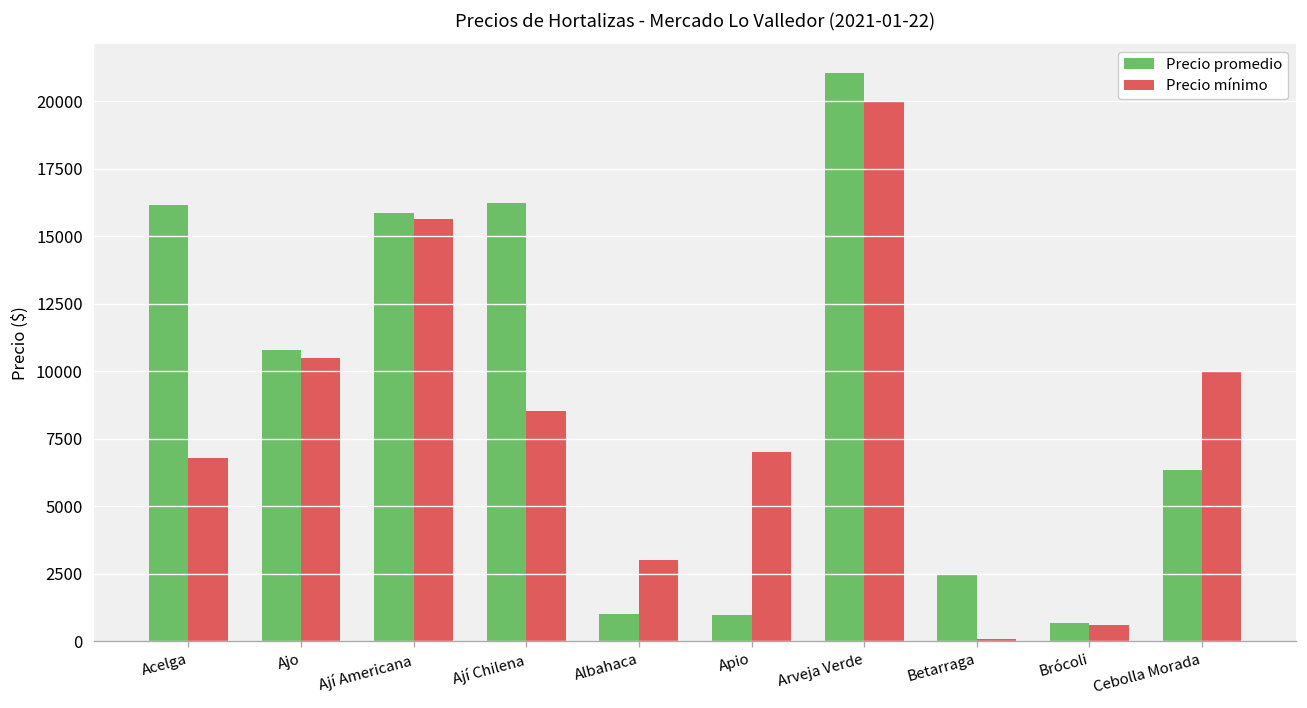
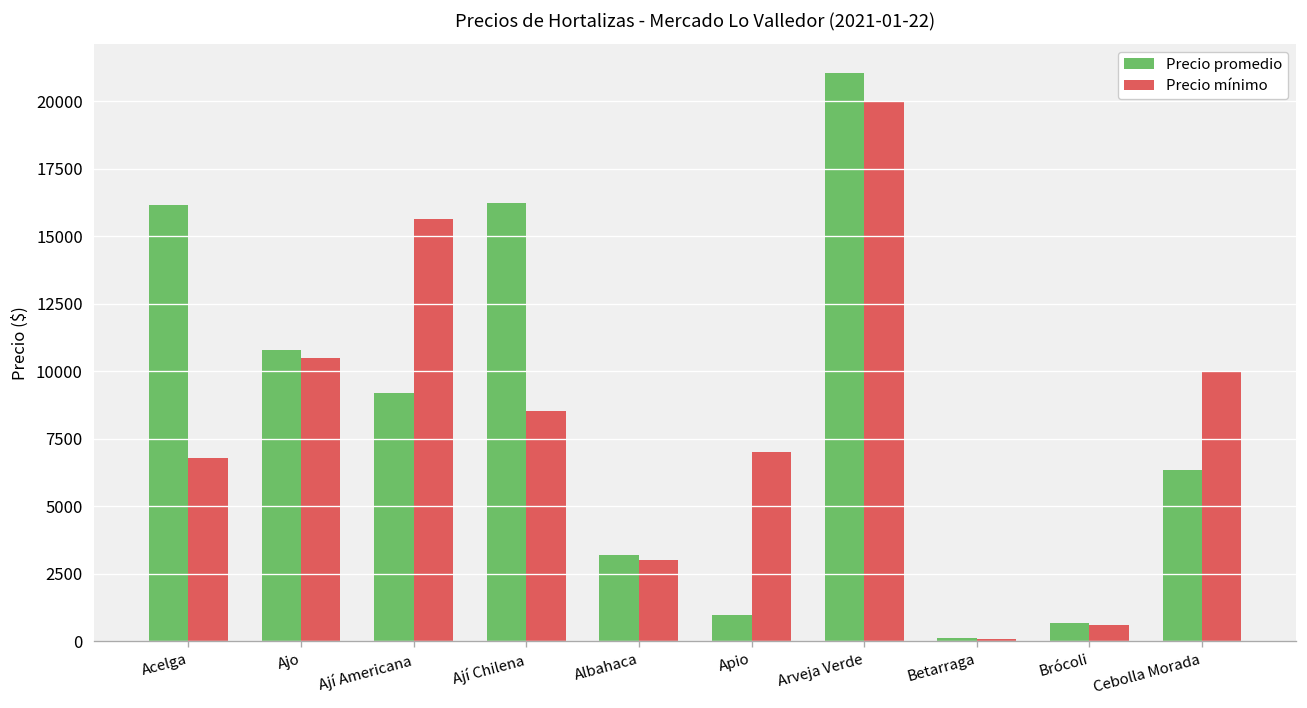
  {
    "Precio promedio": {
      "Acelga": 16200,
      "Ajo": 10800,
-     "Ají Americana": 15900,
+     "Ají Americana": 9200,
      "Ají Chilena": 16200,
-     "Albahaca": 1000,
+     "Albahaca": 3200,
      "Apio": 1000,
      "Arveja Verde": 21100,
-     "Betarraga": 2500,
+     "Betarraga": 100,
      "Brócoli": 700,
      "Cebolla Morada": 6300
    },
    "Precio mínimo": {
      "Acelga": 6800,
      "Ajo": 10500,
      "Ají Americana": 15600,
      "Ají Chilena": 8500,
      "Albahaca": 3000,
      "Apio": 7000,
      "Arveja Verde": 20000,
      "Brócoli": 600,
      "Cebolla Morada": 10000
    }
  }
